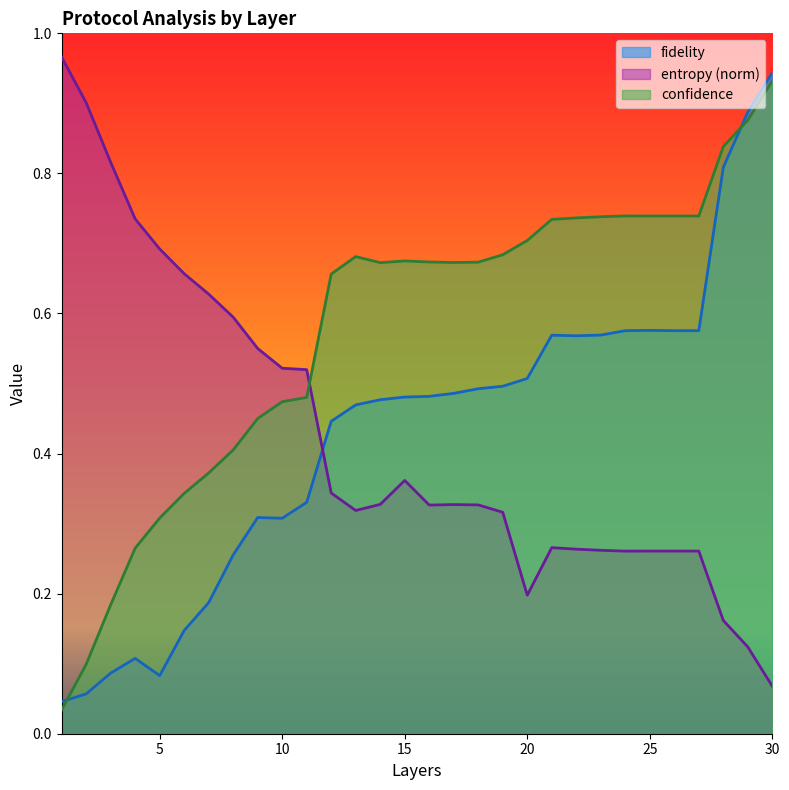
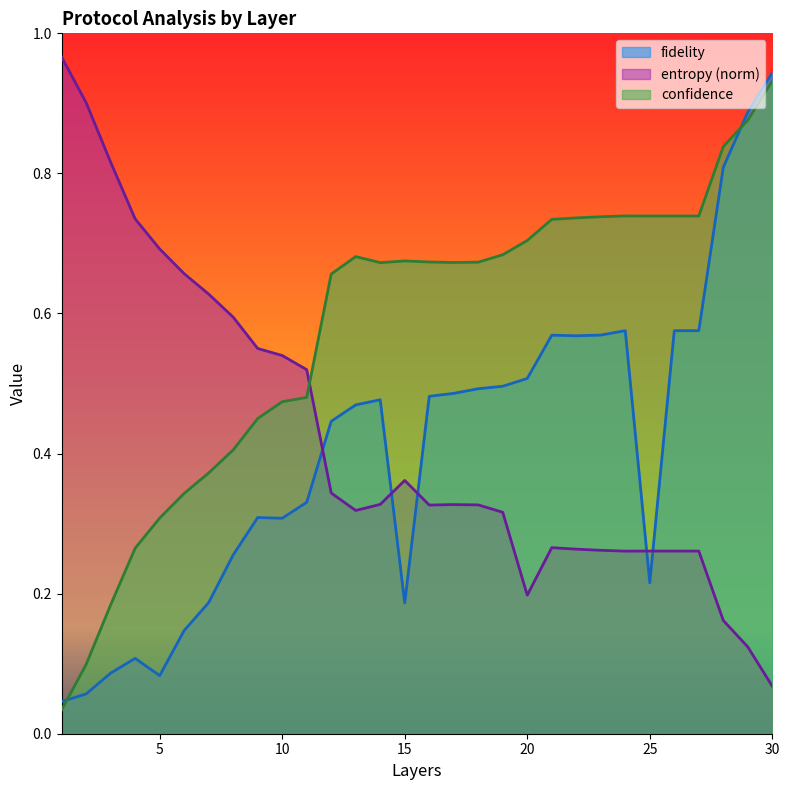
  {
    "fidelity": {
      "5": 0.08,
      "10": 0.31,
-     "15": 0.48,
+     "15": 0.19,
      "20": 0.51,
-     "25": 0.58,
+     "25": 0.22,
      "30": 0.94
    },
    "entropy (norm)": {
      "5": 0.69,
-     "10": 0.52,
+     "10": 0.54,
      "15": 0.36,
      "20": 0.20,
      "25": 0.26,
      "30": 0.07
    },
    "confidence": {
      "5": 0.31,
      "10": 0.47,
      "15": 0.68,
      "20": 0.70,
      "25": 0.74,
      "30": 0.93
    }
  }
